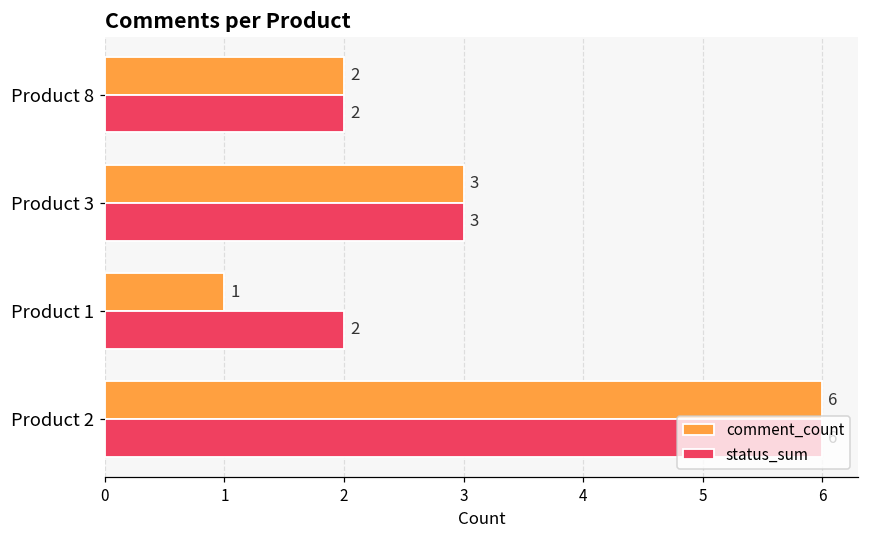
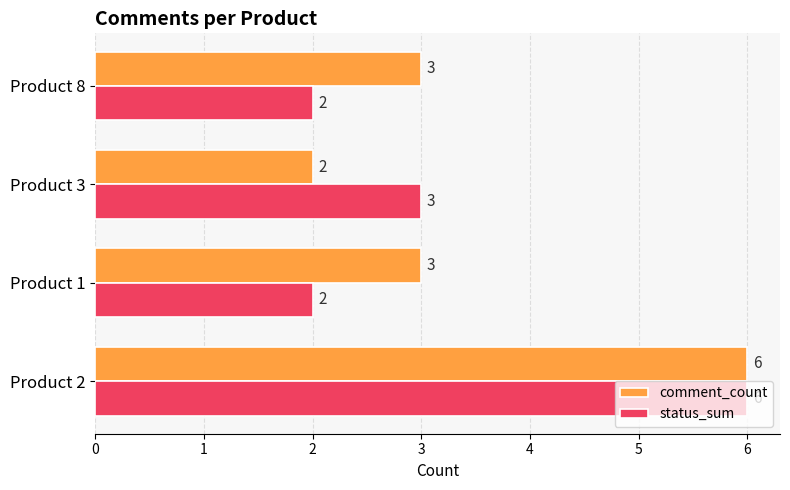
  {
    "comment_count": {
-     "Product 8": 2,
-     "Product 3": 3,
-     "Product 1": 1,
+     "Product 8": 3,
+     "Product 3": 2,
+     "Product 1": 3,
      "Product 2": 6
    },
    "status_sum": {
      "Product 8": 2,
      "Product 3": 3,
      "Product 1": 2
    }
  }
